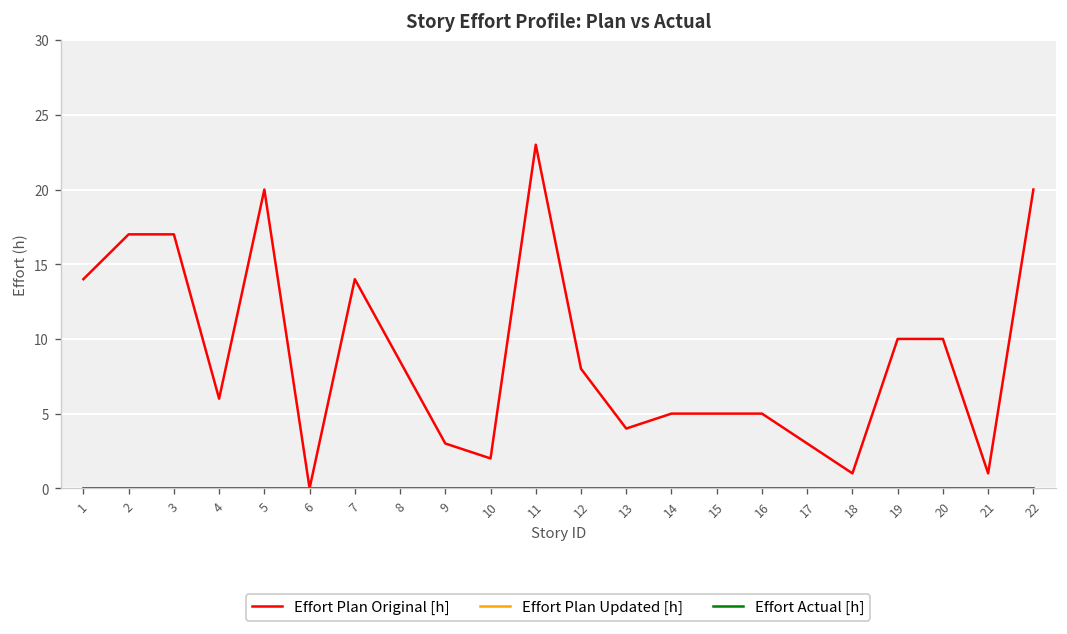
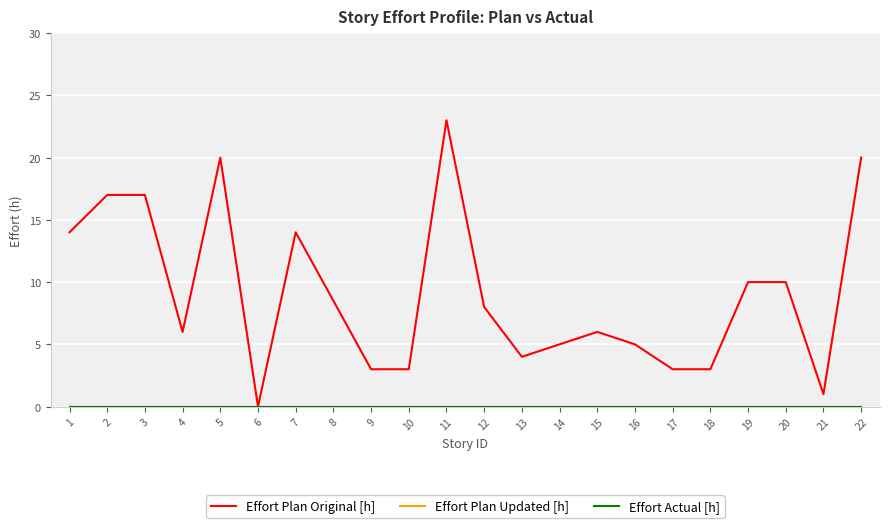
  {
    "Effort Plan Original [h]": {
      "1": 14,
      "2": 17,
      "3": 17,
      "4": 6,
      "5": 20,
      "7": 14,
      "8": 8.5,
      "9": 3,
-     "10": 2,
+     "10": 3,
      "11": 23,
      "12": 8,
      "13": 4,
      "14": 5,
-     "15": 5,
+     "15": 6,
      "16": 5,
      "17": 3,
-     "18": 1,
+     "18": 3,
      "19": 10,
      "20": 10,
      "21": 1,
      "22": 20
    },
    "Effort Actual [h]": {
      "1": 0,
      "2": 0,
      "3": 0,
      "4": 0,
      "5": 0,
      "7": 0,
      "8": 0,
      "9": 0,
      "10": 0,
      "11": 0,
      "12": 0,
      "13": 0,
      "14": 0,
      "15": 0,
      "16": 0,
      "17": 0,
      "18": 0,
      "19": 0,
      "20": 0,
      "21": 0,
      "22": 0
    }
  }
